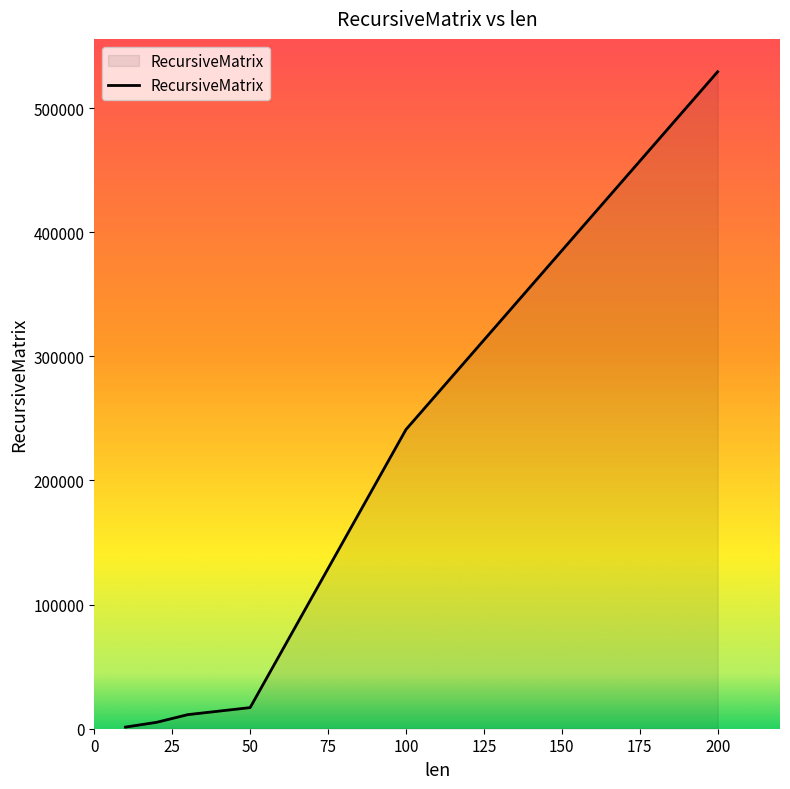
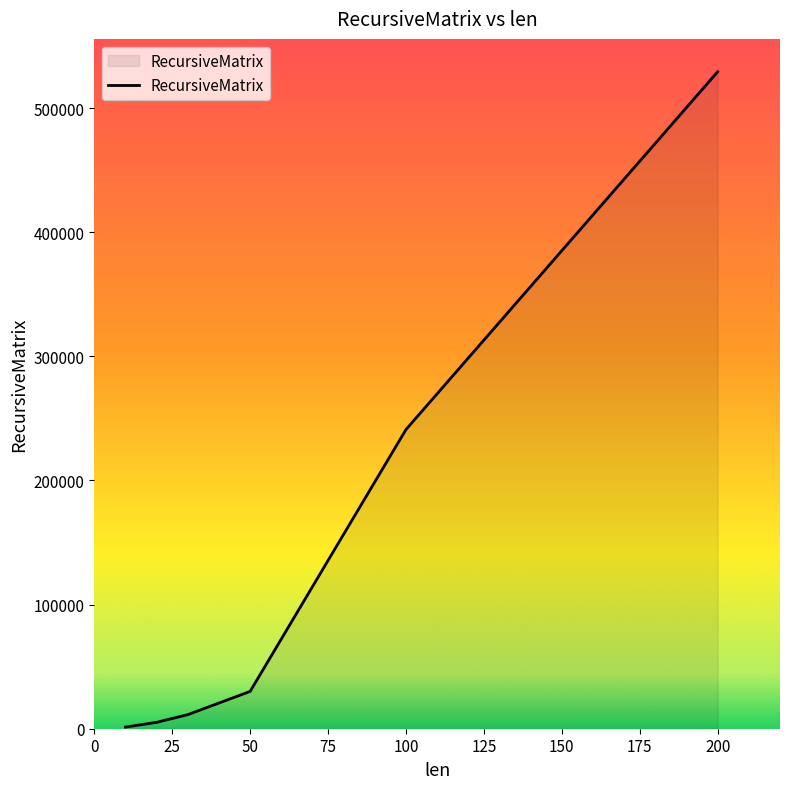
  {
-   "50": 17000,
+   "50": 30000,
    "100": 241000,
    "200": 529000
  }
